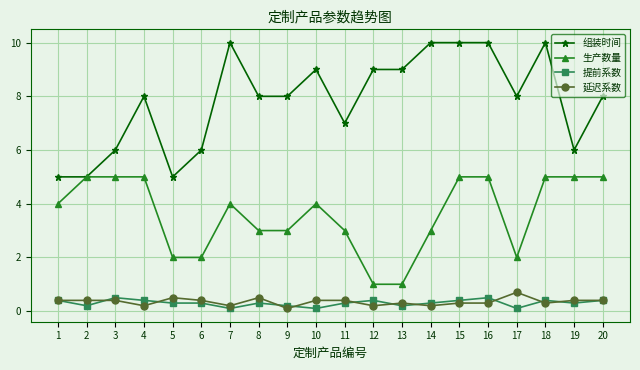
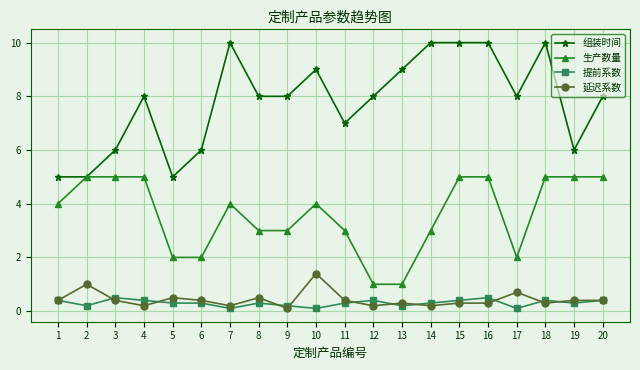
  {
    "组装时间": {
      "1": 5,
      "3": 6,
      "4": 8,
      "5": 5,
      "6": 6,
      "7": 10,
      "8": 8,
      "9": 8,
      "10": 9,
      "11": 7,
-     "12": 9,
+     "12": 8,
      "13": 9,
      "14": 10,
      "15": 10,
      "16": 10,
      "17": 8,
      "18": 10,
      "19": 6
    },
    "延迟系数": {
-     "2": 0.4,
+     "2": 1.0,
      "3": 0.4,
      "4": 0.2,
      "5": 0.5,
      "6": 0.4,
      "7": 0.2,
      "8": 0.5,
      "9": 0.1,
-     "10": 0.4,
+     "10": 1.4,
      "11": 0.4,
      "12": 0.2,
      "13": 0.3,
      "14": 0.2,
      "15": 0.3,
      "16": 0.3,
      "17": 0.7,
      "18": 0.3,
      "19": 0.4
    }
  }
